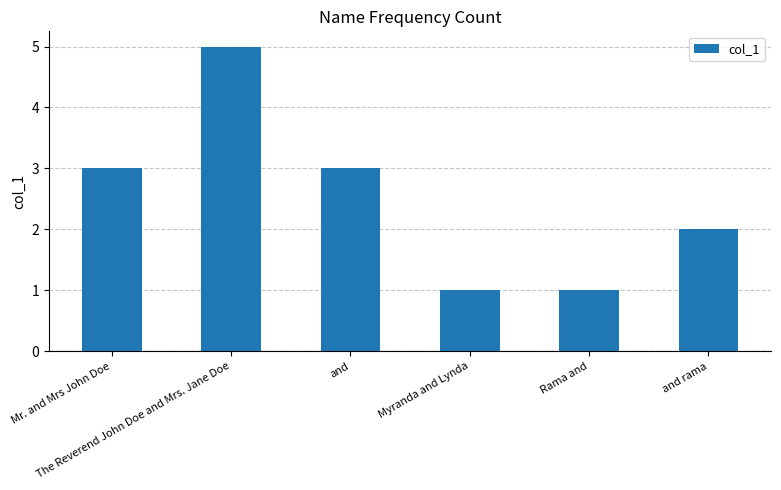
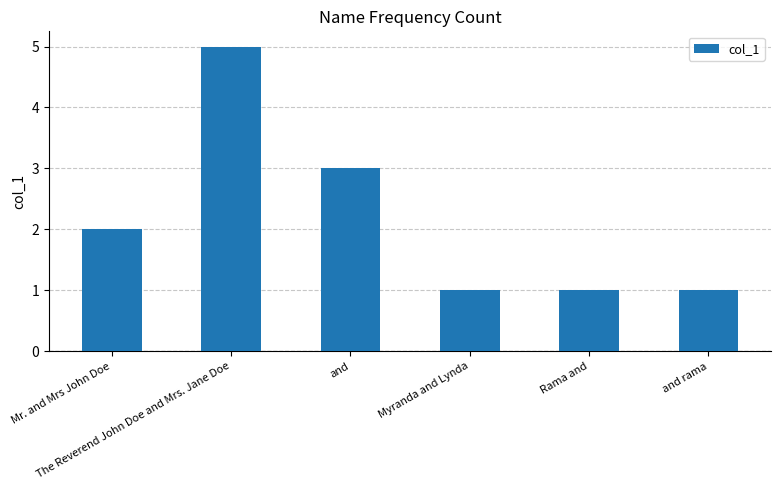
  {
-   "Mr. and Mrs John Doe": 3,
+   "Mr. and Mrs John Doe": 2,
    "The Reverend John Doe and Mrs. Jane Doe": 5,
    "and": 3,
    "Myranda and Lynda": 1,
    "Rama and": 1,
-   "and rama": 2
+   "and rama": 1
  }
